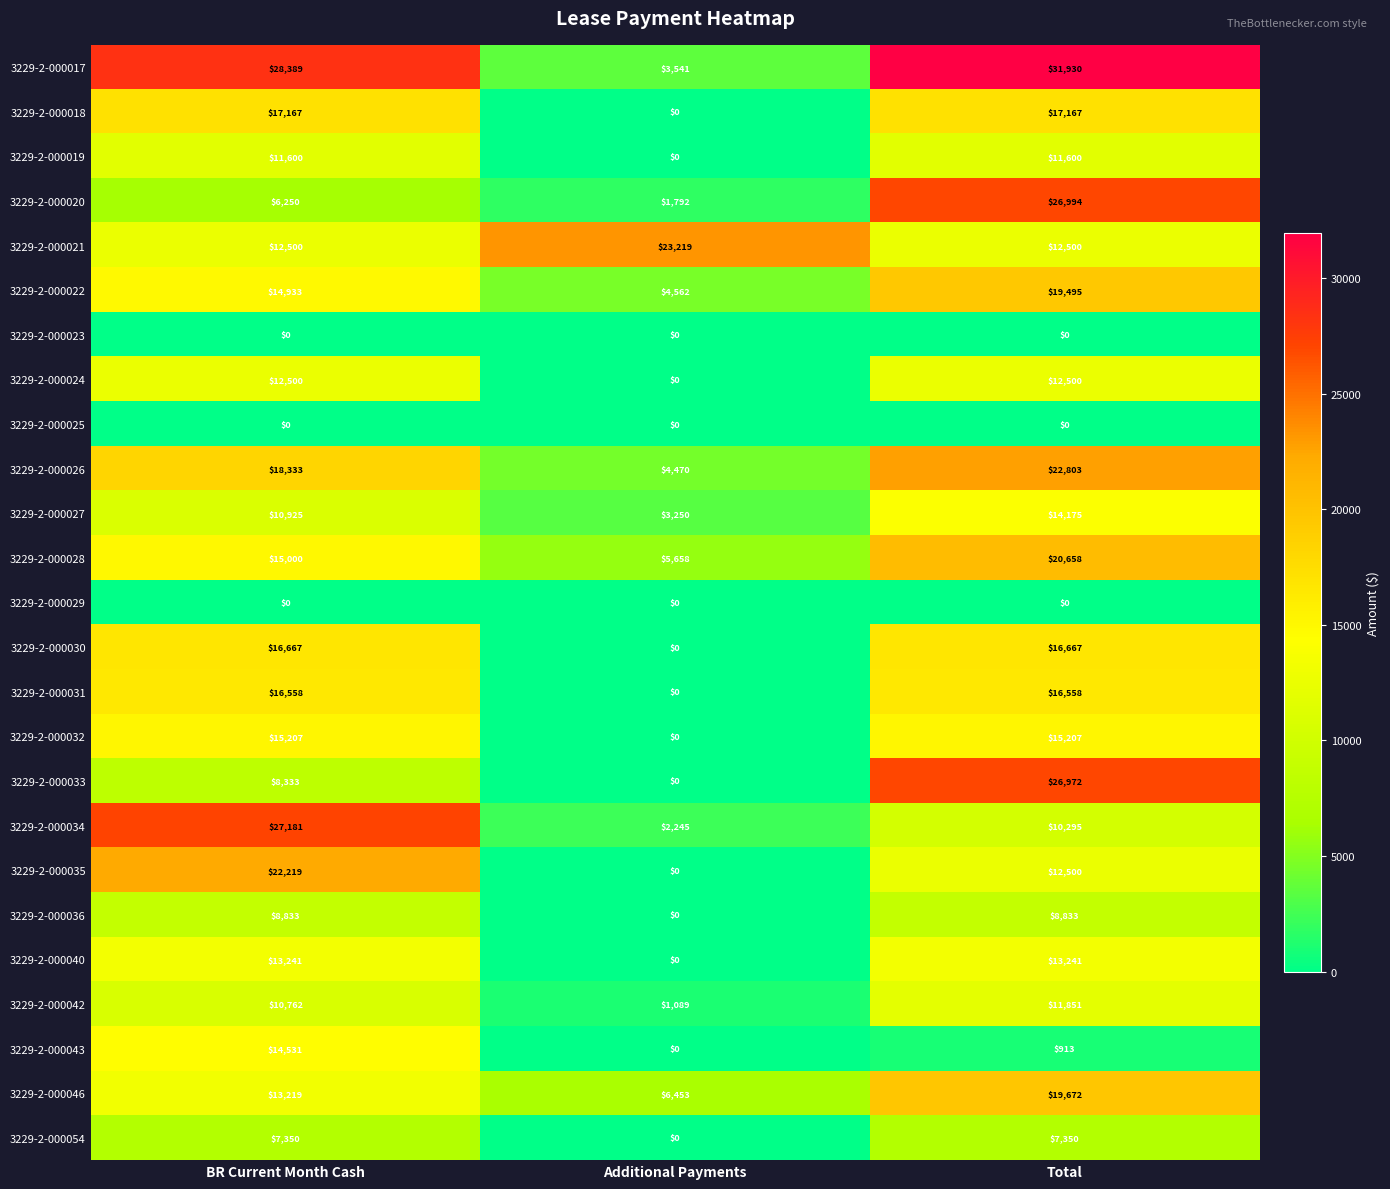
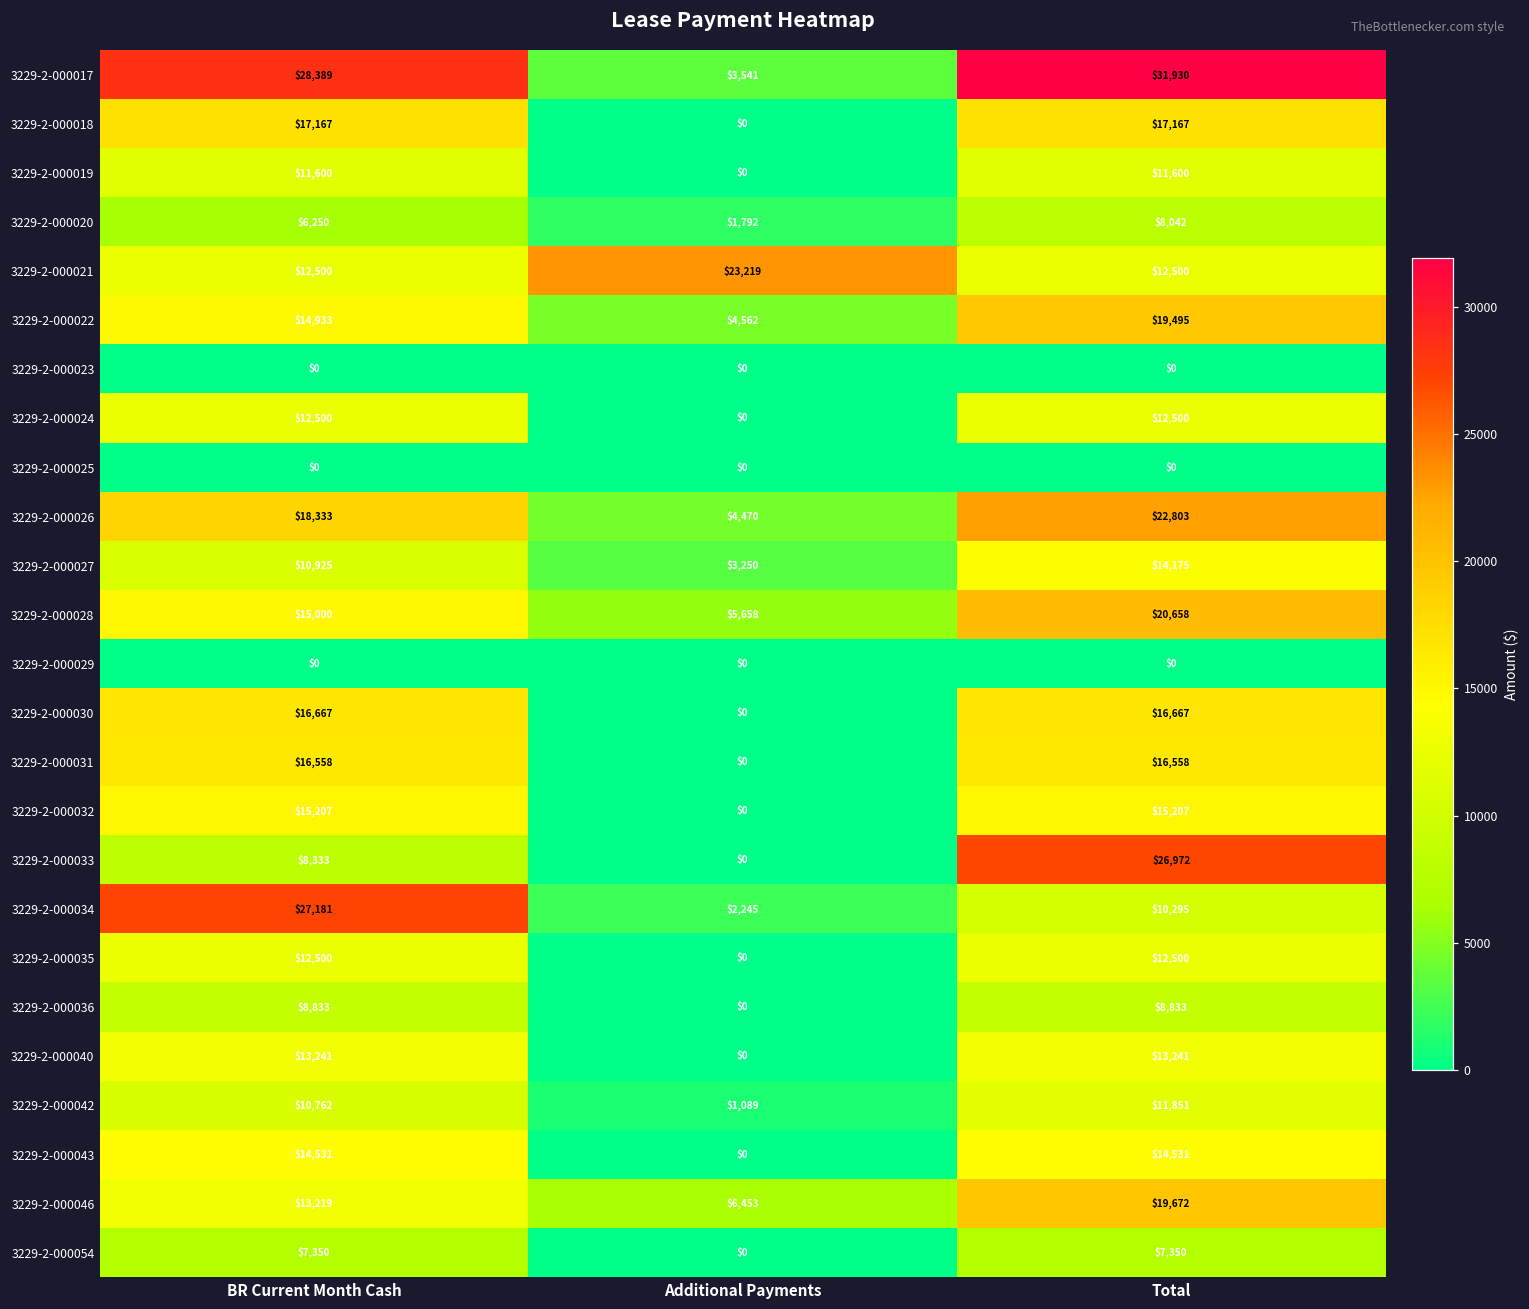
  {
    "3229-2-000017": {
      "BR Current Month Cash": "$28,389",
      "Additional Payments": "$3,541",
      "Total": "$31,930"
    },
    "3229-2-000018": {
      "BR Current Month Cash": "$17,167",
      "Additional Payments": "$0",
      "Total": "$17,167"
    },
    "3229-2-000019": {
      "BR Current Month Cash": "$11,600",
      "Additional Payments": "$0",
      "Total": "$11,600"
    },
    "3229-2-000020": {
      "BR Current Month Cash": "$6,250",
      "Additional Payments": "$1,792",
-     "Total": "$26,994"
+     "Total": "$8,042"
    },
    "3229-2-000021": {
      "BR Current Month Cash": "$12,500",
      "Additional Payments": "$23,219",
      "Total": "$12,500"
    },
    "3229-2-000022": {
      "BR Current Month Cash": "$14,933",
      "Additional Payments": "$4,562",
      "Total": "$19,495"
    },
    "3229-2-000023": {
      "BR Current Month Cash": "$0",
      "Additional Payments": "$0",
      "Total": "$0"
    },
    "3229-2-000024": {
      "BR Current Month Cash": "$12,500",
      "Additional Payments": "$0",
      "Total": "$12,500"
    },
    "3229-2-000025": {
      "BR Current Month Cash": "$0",
      "Additional Payments": "$0",
      "Total": "$0"
    },
    "3229-2-000026": {
      "BR Current Month Cash": "$18,333",
      "Additional Payments": "$4,470",
      "Total": "$22,803"
    },
    "3229-2-000027": {
      "BR Current Month Cash": "$10,925",
      "Additional Payments": "$3,250",
      "Total": "$14,175"
    },
    "3229-2-000028": {
      "BR Current Month Cash": "$15,000",
      "Additional Payments": "$5,658",
      "Total": "$20,658"
    },
    "3229-2-000029": {
      "BR Current Month Cash": "$0",
      "Additional Payments": "$0",
      "Total": "$0"
    },
    "3229-2-000030": {
      "BR Current Month Cash": "$16,667",
      "Additional Payments": "$0",
      "Total": "$16,667"
    },
    "3229-2-000031": {
      "BR Current Month Cash": "$16,558",
      "Additional Payments": "$0",
      "Total": "$16,558"
    },
    "3229-2-000032": {
      "BR Current Month Cash": "$15,207",
      "Additional Payments": "$0",
      "Total": "$15,207"
    },
    "3229-2-000033": {
      "BR Current Month Cash": "$8,333",
      "Additional Payments": "$0",
      "Total": "$26,972"
    },
    "3229-2-000034": {
      "BR Current Month Cash": "$27,181",
      "Additional Payments": "$2,245",
      "Total": "$10,295"
    },
    "3229-2-000035": {
-     "BR Current Month Cash": "$22,219",
+     "BR Current Month Cash": "$12,500",
      "Additional Payments": "$0",
      "Total": "$12,500"
    },
    "3229-2-000036": {
      "BR Current Month Cash": "$8,833",
      "Additional Payments": "$0",
      "Total": "$8,833"
    },
    "3229-2-000040": {
      "BR Current Month Cash": "$13,241",
      "Additional Payments": "$0",
      "Total": "$13,241"
    },
    "3229-2-000042": {
      "BR Current Month Cash": "$10,762",
      "Additional Payments": "$1,089",
      "Total": "$11,851"
    },
    "3229-2-000043": {
      "BR Current Month Cash": "$14,531",
      "Additional Payments": "$0",
-     "Total": "$913"
+     "Total": "$14,531"
    },
    "3229-2-000046": {
      "BR Current Month Cash": "$13,219",
      "Additional Payments": "$6,453",
      "Total": "$19,672"
    },
    "3229-2-000054": {
      "BR Current Month Cash": "$7,350",
      "Additional Payments": "$0",
      "Total": "$7,350"
    }
  }
